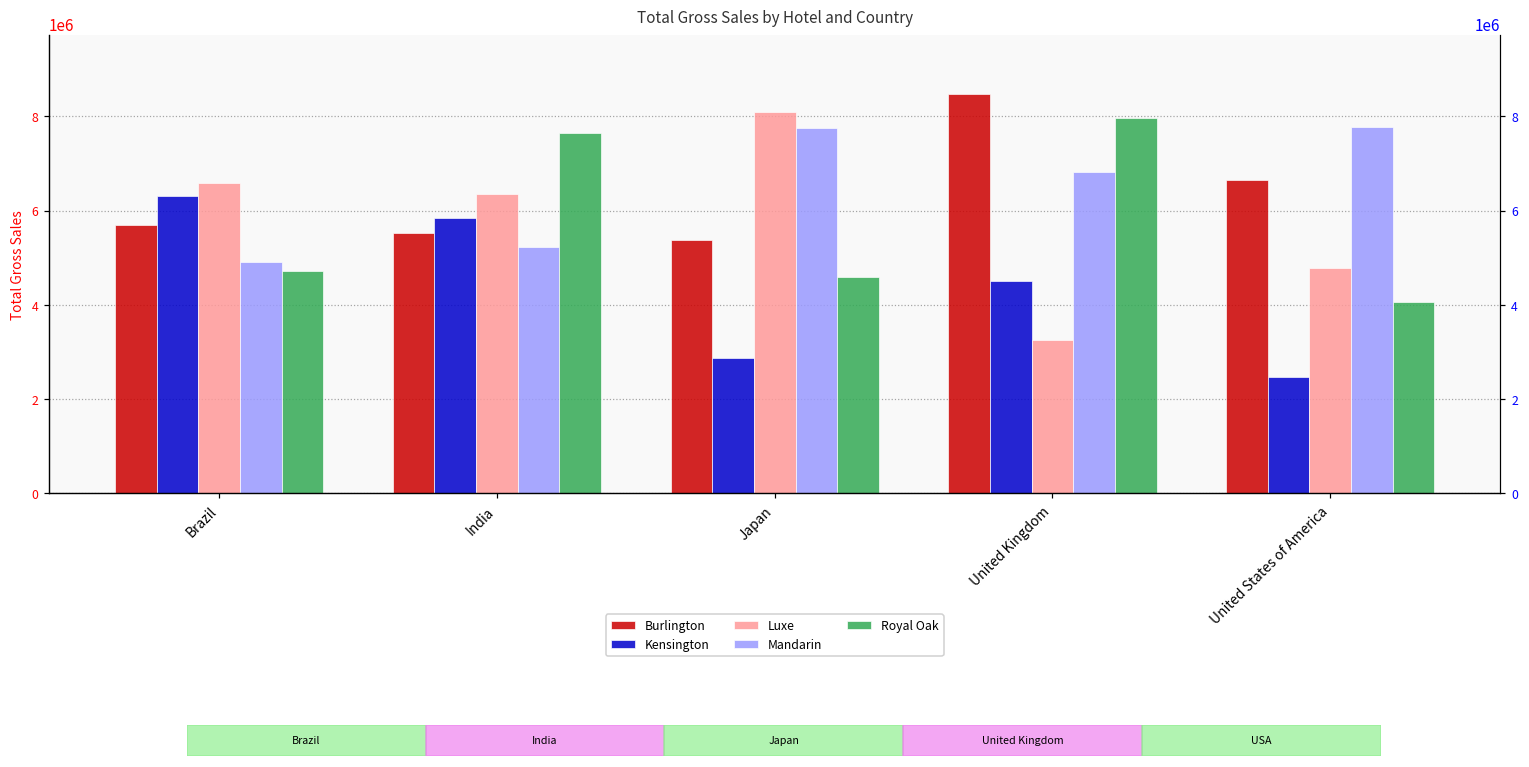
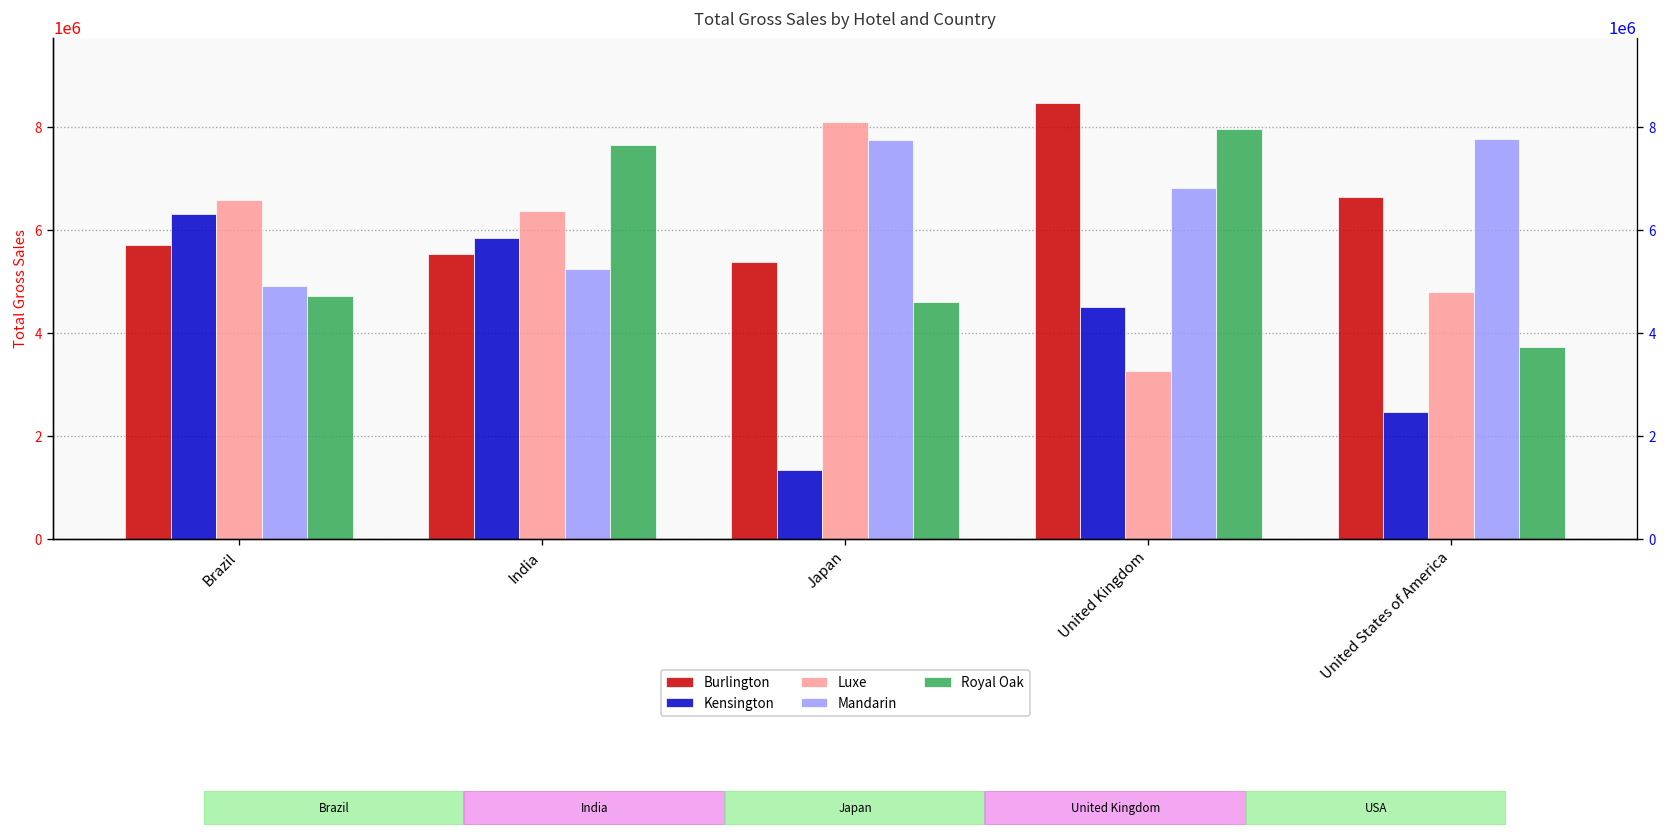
  {
    "Burlington": {
      "Brazil": 5700000,
      "India": 5500000,
      "Japan": 5400000,
      "United Kingdom": 8500000,
      "United States of America": 6600000
    },
    "Kensington": {
      "Brazil": 6300000,
      "India": 5800000,
-     "Japan": 2900000,
+     "Japan": 1300000,
      "United Kingdom": 4500000,
      "United States of America": 2500000
    },
    "Luxe": {
      "Brazil": 6600000,
      "India": 6400000,
      "Japan": 8100000,
      "United Kingdom": 3300000,
      "United States of America": 4800000
    },
    "Mandarin": {
      "Brazil": 4900000,
      "India": 5200000,
      "Japan": 7700000,
      "United Kingdom": 6800000,
      "United States of America": 7800000
    },
    "Royal Oak": {
      "Brazil": 4700000,
      "India": 7600000,
      "Japan": 4600000,
      "United Kingdom": 8000000,
-     "United States of America": 4100000
+     "United States of America": 3700000
    }
  }
